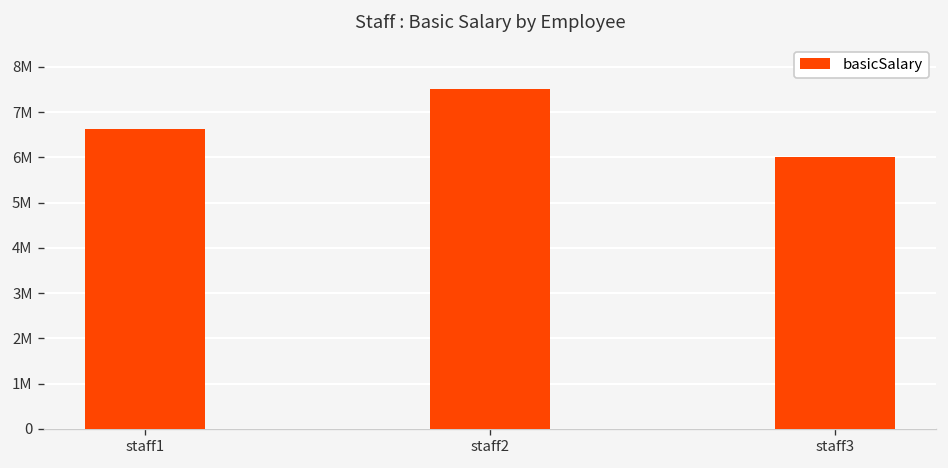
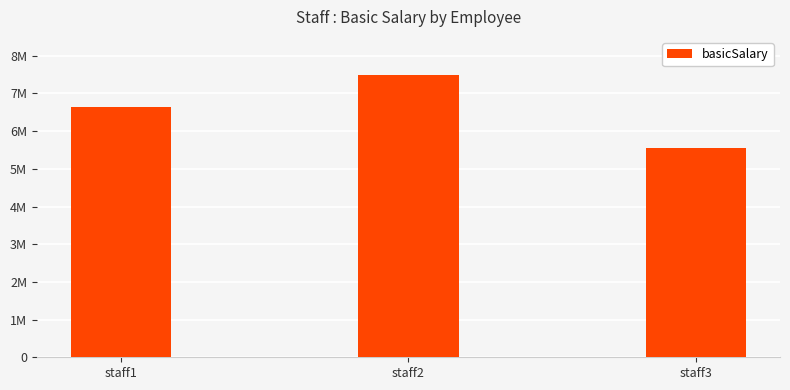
  {
    "staff1": 6600000,
    "staff2": 7500000,
-   "staff3": 6000000
+   "staff3": 5500000
  }
